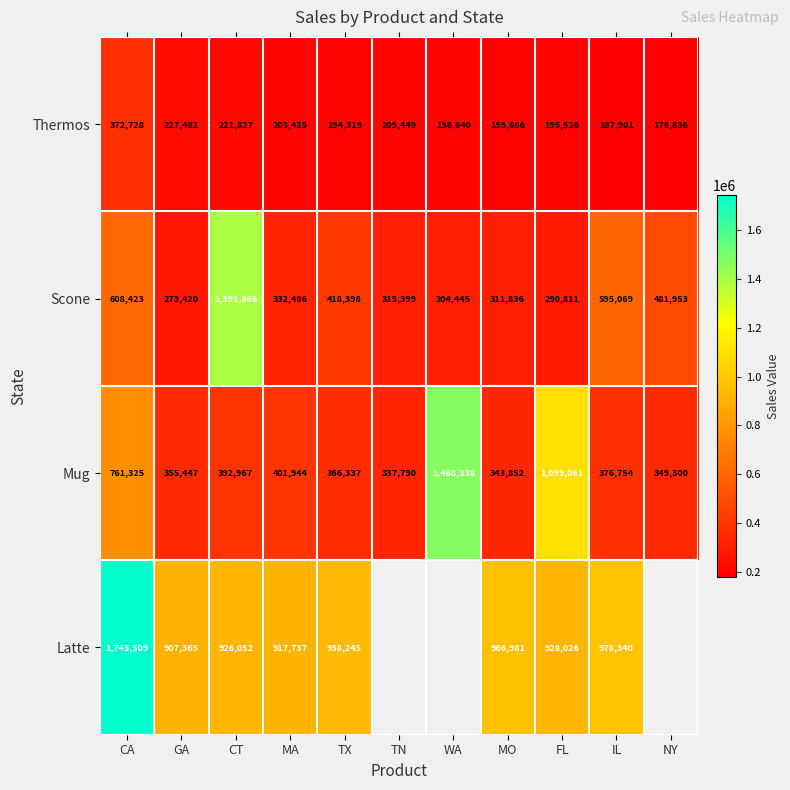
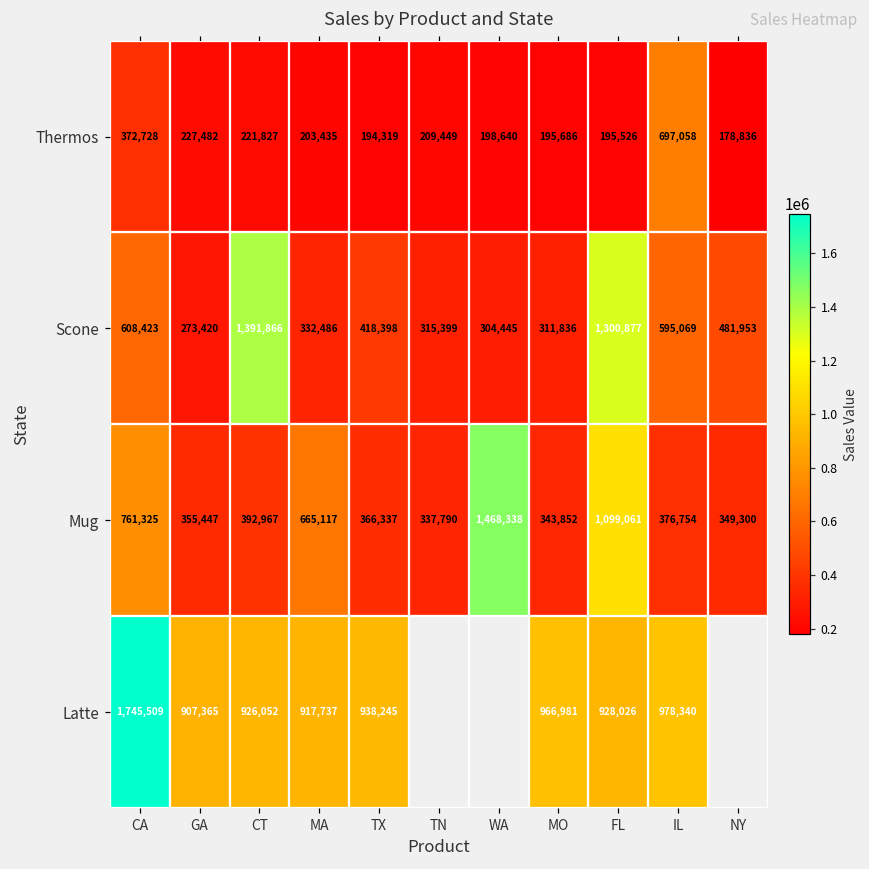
  {
    "Thermos": {
      "CA": "372,728",
      "GA": "227,482",
      "CT": "221,827",
      "MA": "203,435",
      "TX": "194,319",
      "TN": "209,449",
      "WA": "198,640",
      "MO": "195,686",
      "FL": "195,526",
-     "IL": "187,901",
+     "IL": "697,058",
      "NY": "178,836"
    },
    "Scone": {
      "CA": "608,423",
      "GA": "273,420",
      "CT": "1,391,866",
      "MA": "332,486",
      "TX": "418,398",
      "TN": "315,399",
      "WA": "304,445",
      "MO": "311,836",
-     "FL": "290,811",
+     "FL": "1,300,877",
      "IL": "595,069",
      "NY": "481,953"
    },
    "Mug": {
      "CA": "761,325",
      "GA": "355,447",
      "CT": "392,967",
-     "MA": "401,944",
+     "MA": "665,117",
      "TX": "366,337",
      "TN": "337,790",
      "WA": "1,468,338",
      "MO": "343,852",
      "FL": "1,099,061",
      "IL": "376,754",
      "NY": "349,300"
    },
    "Latte": {
      "CA": "1,745,509",
      "GA": "907,365",
      "CT": "926,052",
      "MA": "917,737",
      "TX": "938,245",
      "MO": "966,981",
      "FL": "928,026",
      "IL": "978,340"
    }
  }
